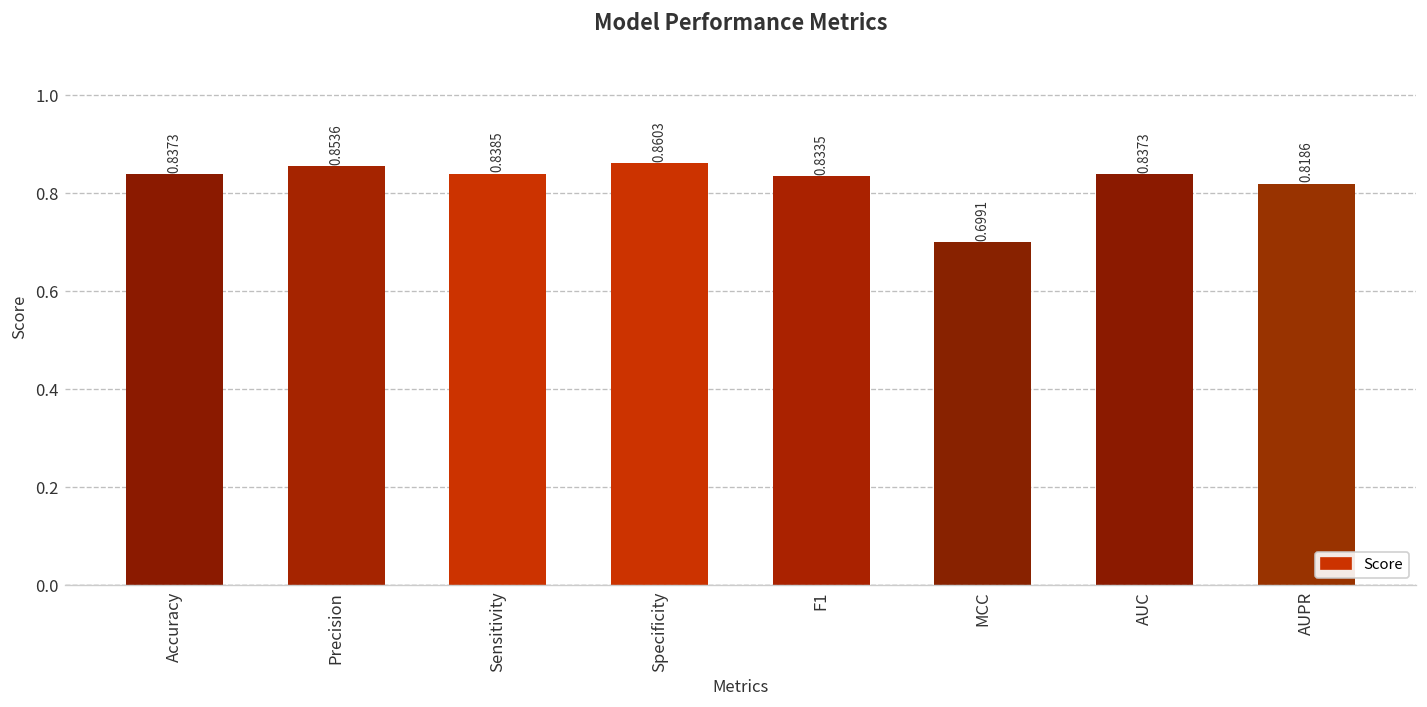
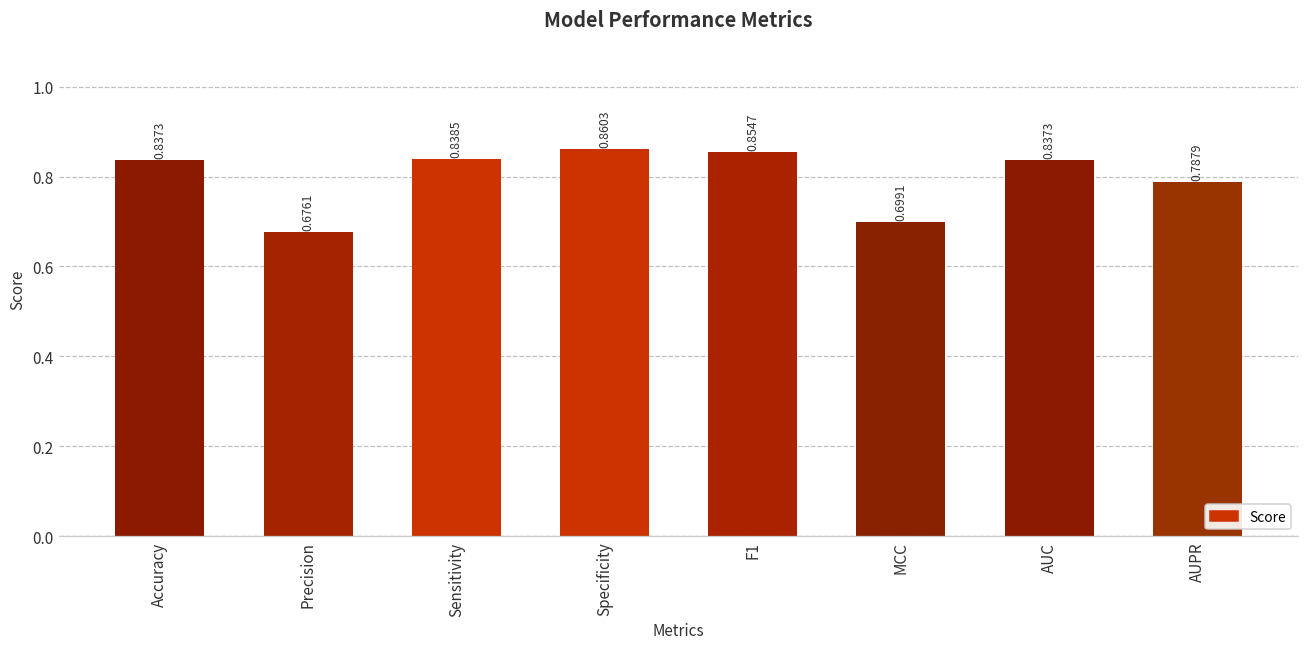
  {
    "Accuracy": 0.8373,
-   "Precision": 0.8536,
+   "Precision": 0.6761,
    "Sensitivity": 0.8385,
    "Specificity": 0.8603,
-   "F1": 0.8335,
+   "F1": 0.8547,
    "MCC": 0.6991,
    "AUC": 0.8373,
-   "AUPR": 0.8186
+   "AUPR": 0.7879
  }
